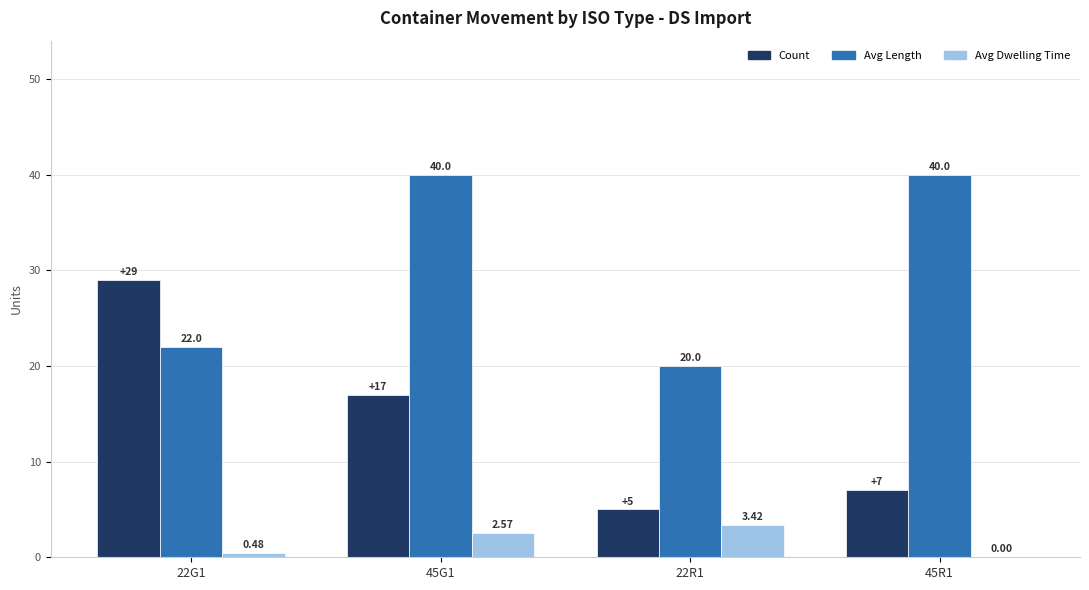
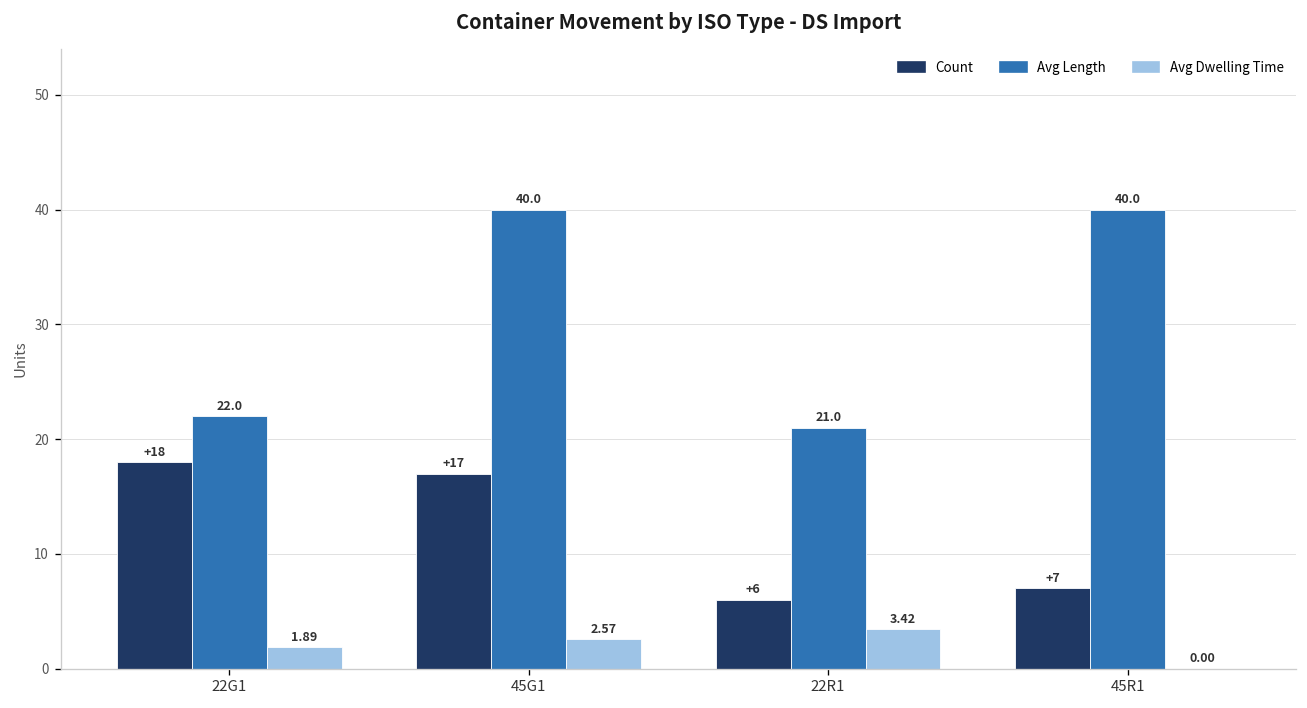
  {
    "Count": {
-     "22G1": "+29",
+     "22G1": "+18",
      "45G1": "+17",
-     "22R1": "+5",
+     "22R1": "+6",
      "45R1": "+7"
    },
    "Avg Length": {
      "22G1": "22.0",
      "45G1": "40.0",
-     "22R1": "20.0",
+     "22R1": "21.0",
      "45R1": "40.0"
    },
    "Avg Dwelling Time": {
-     "22G1": "0.48",
+     "22G1": "1.89",
      "45G1": "2.57",
      "22R1": "3.42",
      "45R1": "0.00"
    }
  }
